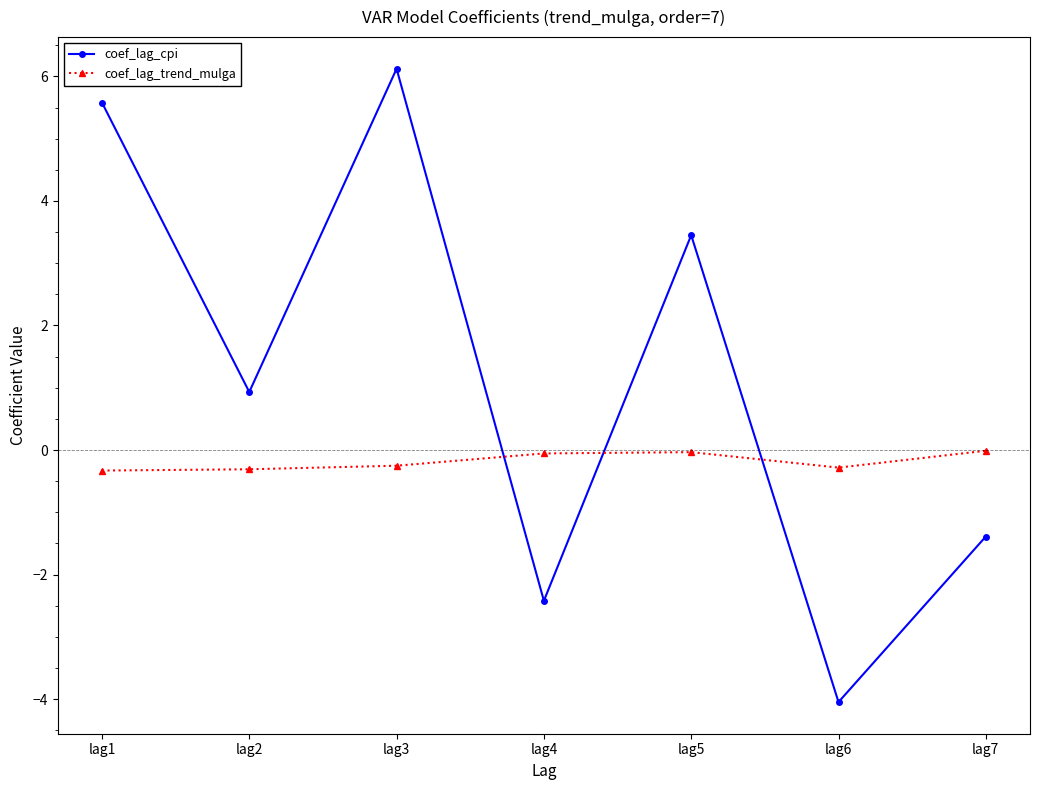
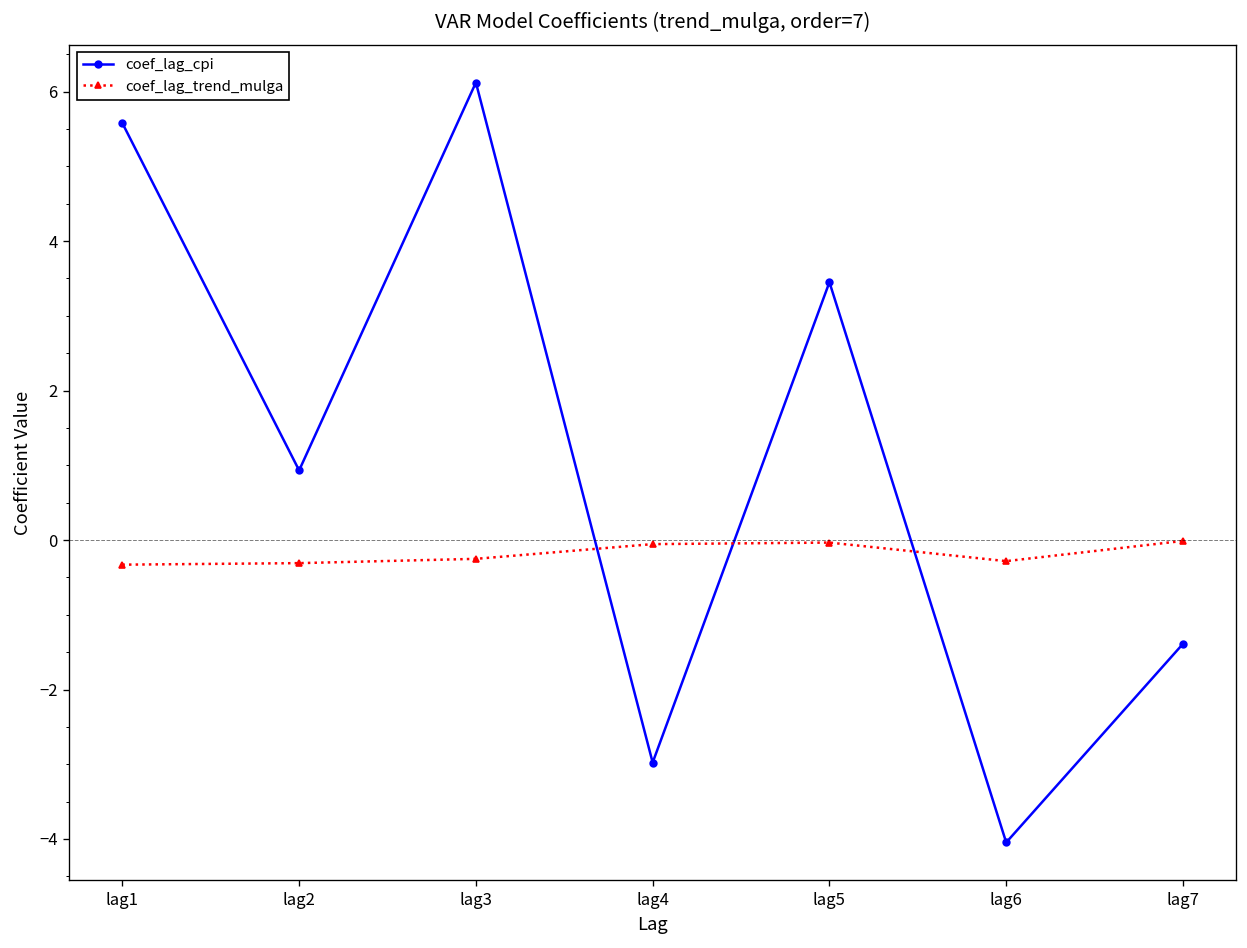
  {
    "coef_lag_cpi": {
      "lag1": 5.6,
      "lag2": 0.9,
      "lag3": 6.1,
-     "lag4": -2.4,
+     "lag4": -3.0,
      "lag5": 3.5,
      "lag6": -4.0,
      "lag7": -1.4
    },
    "coef_lag_trend_mulga": {
      "lag1": -0.3,
      "lag2": -0.3,
      "lag3": -0.3,
      "lag4": -0.1,
      "lag5": 0.0,
      "lag6": -0.3,
      "lag7": 0.0
    }
  }
